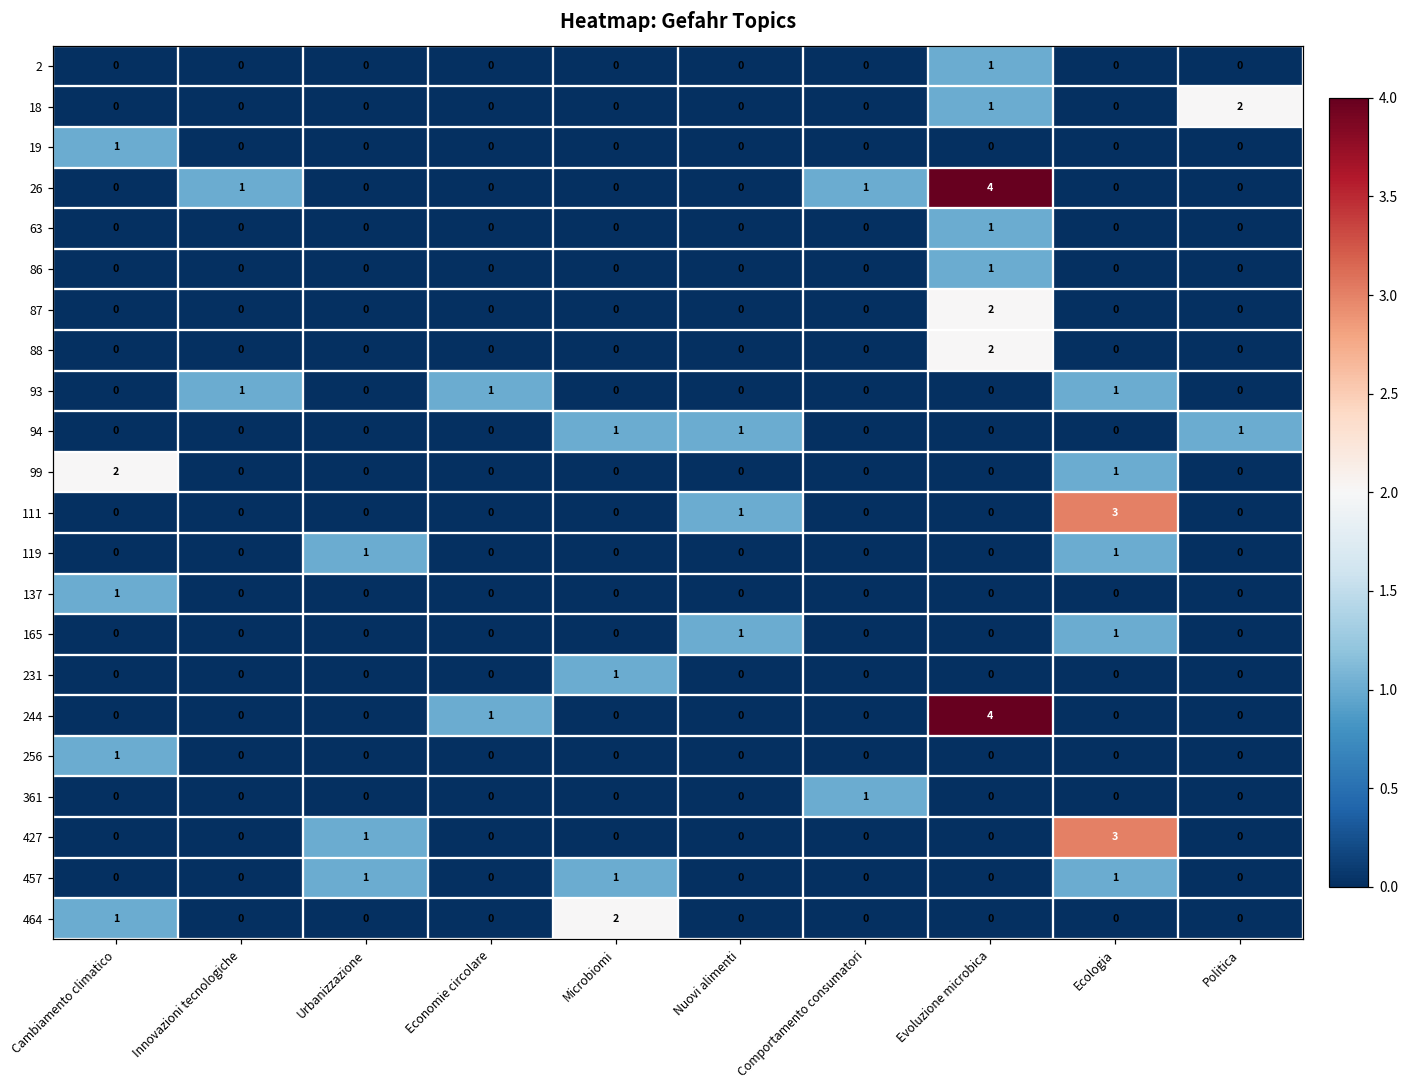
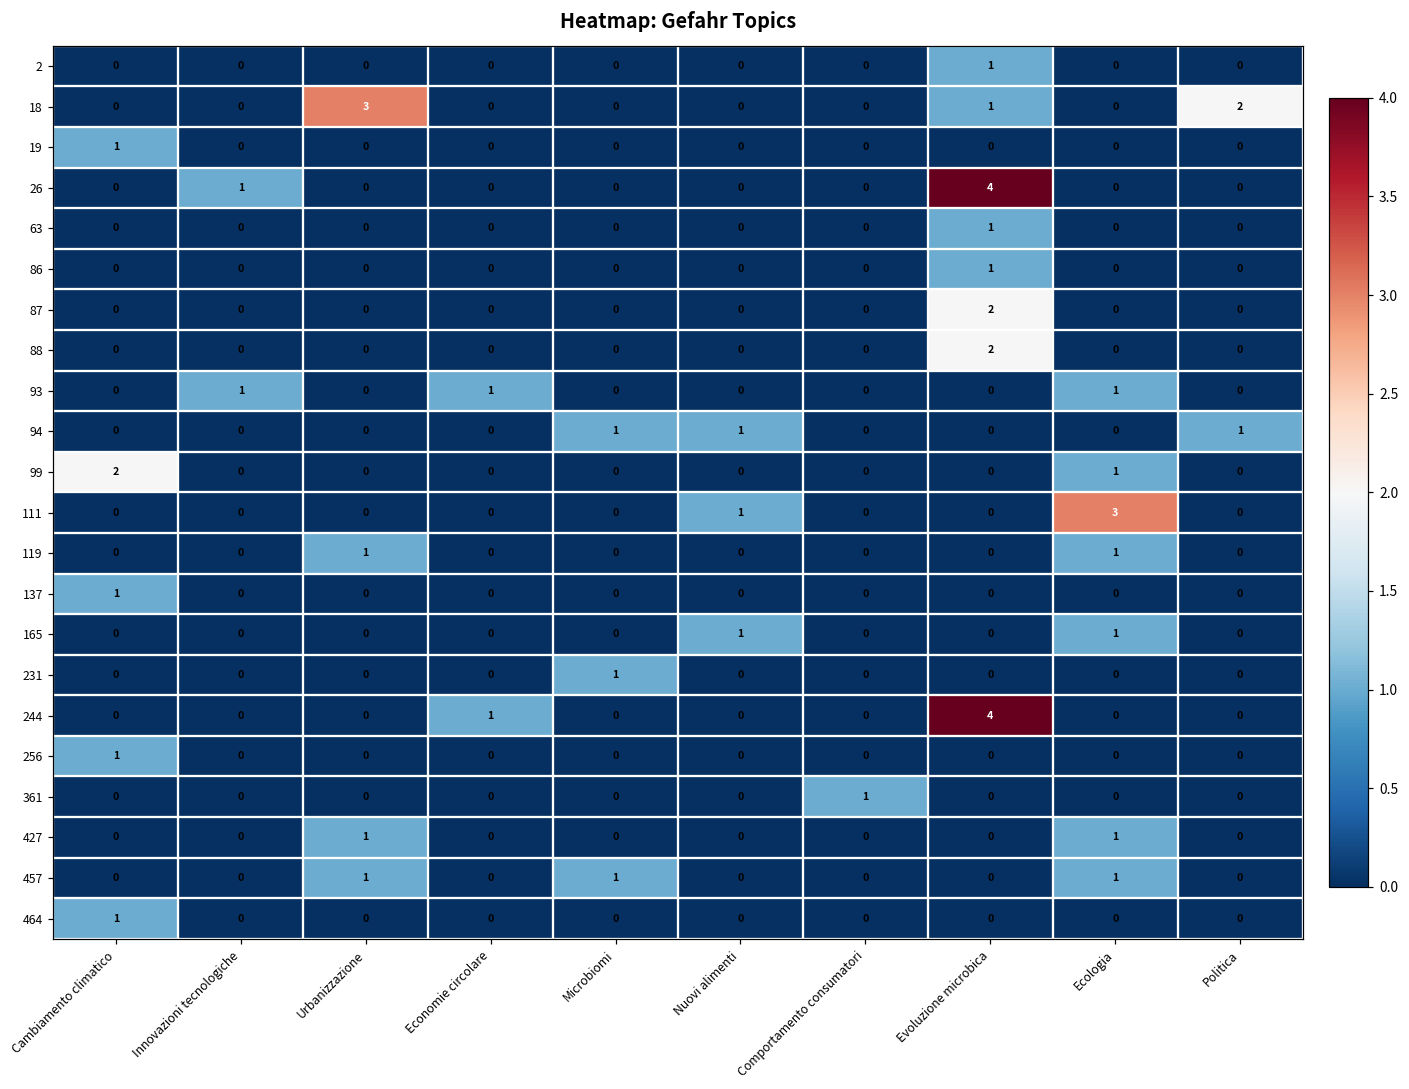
  {
    "18": {
      "Cambiamento climatico": 0,
      "Innovazioni tecnologiche": 0,
-     "Urbanizzazione": 0,
+     "Urbanizzazione": 3,
      "Economie circolare": 0,
      "Microbiomi": 0,
      "Nuovi alimenti": 0,
      "Comportamento consumatori": 0,
      "Evoluzione microbica": 1,
      "Ecologia": 0,
      "Politica": 2
    },
    "26": {
      "Cambiamento climatico": 0,
      "Innovazioni tecnologiche": 1,
      "Urbanizzazione": 0,
      "Economie circolare": 0,
      "Microbiomi": 0,
      "Nuovi alimenti": 0,
-     "Comportamento consumatori": 1,
+     "Comportamento consumatori": 0,
      "Evoluzione microbica": 4,
      "Ecologia": 0,
      "Politica": 0
    },
    "427": {
      "Cambiamento climatico": 0,
      "Innovazioni tecnologiche": 0,
      "Urbanizzazione": 1,
      "Economie circolare": 0,
      "Microbiomi": 0,
      "Nuovi alimenti": 0,
      "Comportamento consumatori": 0,
      "Evoluzione microbica": 0,
-     "Ecologia": 3,
+     "Ecologia": 1,
      "Politica": 0
    },
    "464": {
      "Cambiamento climatico": 1,
      "Innovazioni tecnologiche": 0,
      "Urbanizzazione": 0,
      "Economie circolare": 0,
-     "Microbiomi": 2,
+     "Microbiomi": 0,
      "Nuovi alimenti": 0,
      "Comportamento consumatori": 0,
      "Evoluzione microbica": 0,
      "Ecologia": 0,
      "Politica": 0
    }
  }
